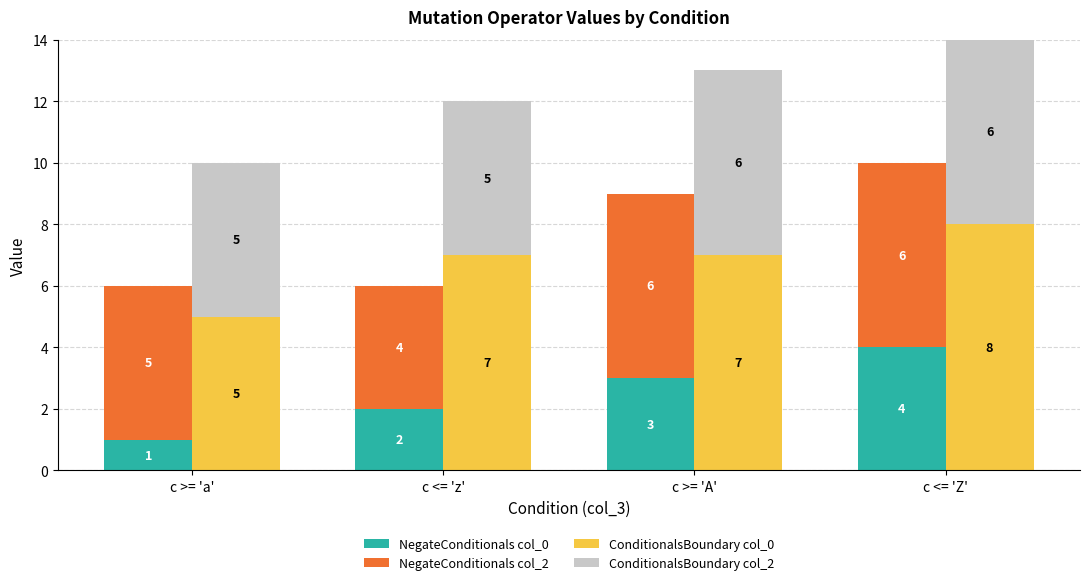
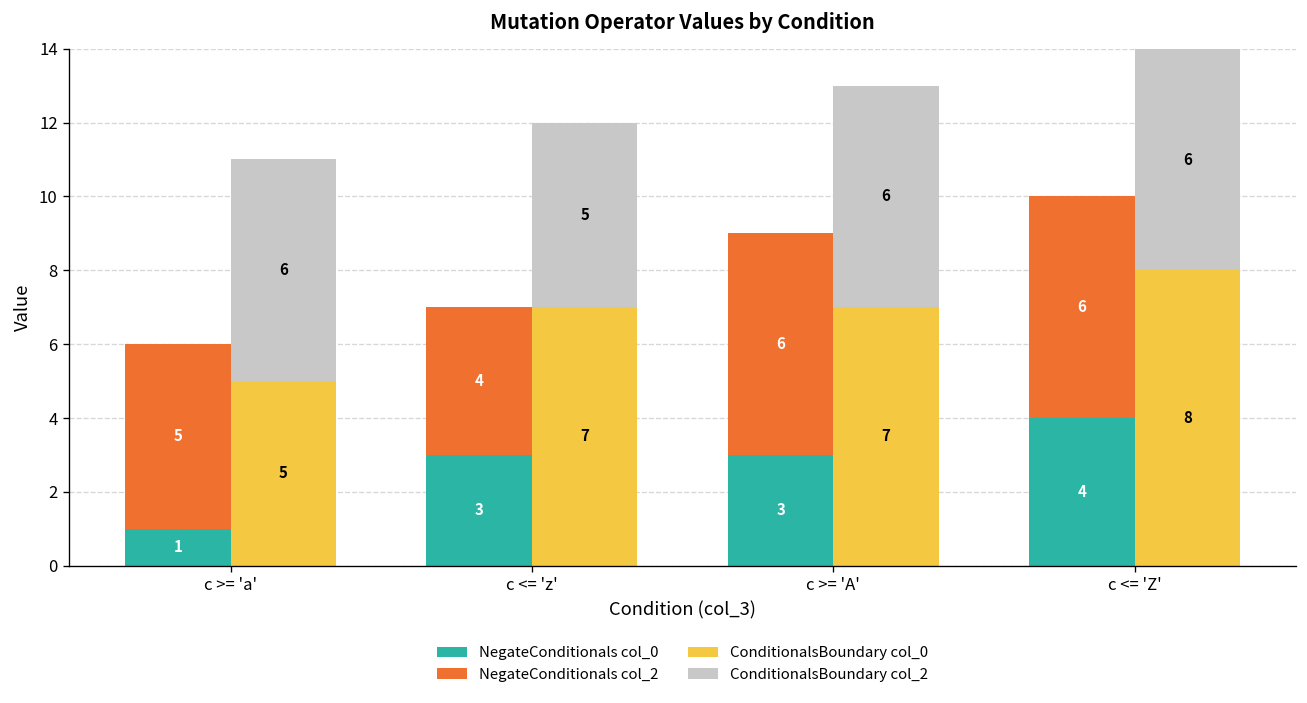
  {
    "NegateConditionals col_0": {
      "c >= 'a'": 1,
-     "c <= 'z'": 2,
+     "c <= 'z'": 3,
      "c >= 'A'": 3,
      "c <= 'Z'": 4
    },
    "NegateConditionals col_2": {
      "c >= 'a'": 5,
      "c <= 'z'": 4,
      "c >= 'A'": 6,
      "c <= 'Z'": 6
    },
    "ConditionalsBoundary col_0": {
      "c >= 'a'": 5,
      "c <= 'z'": 7,
      "c >= 'A'": 7,
      "c <= 'Z'": 8
    },
    "ConditionalsBoundary col_2": {
-     "c >= 'a'": 5,
+     "c >= 'a'": 6,
      "c <= 'z'": 5,
      "c >= 'A'": 6,
      "c <= 'Z'": 6
    }
  }
